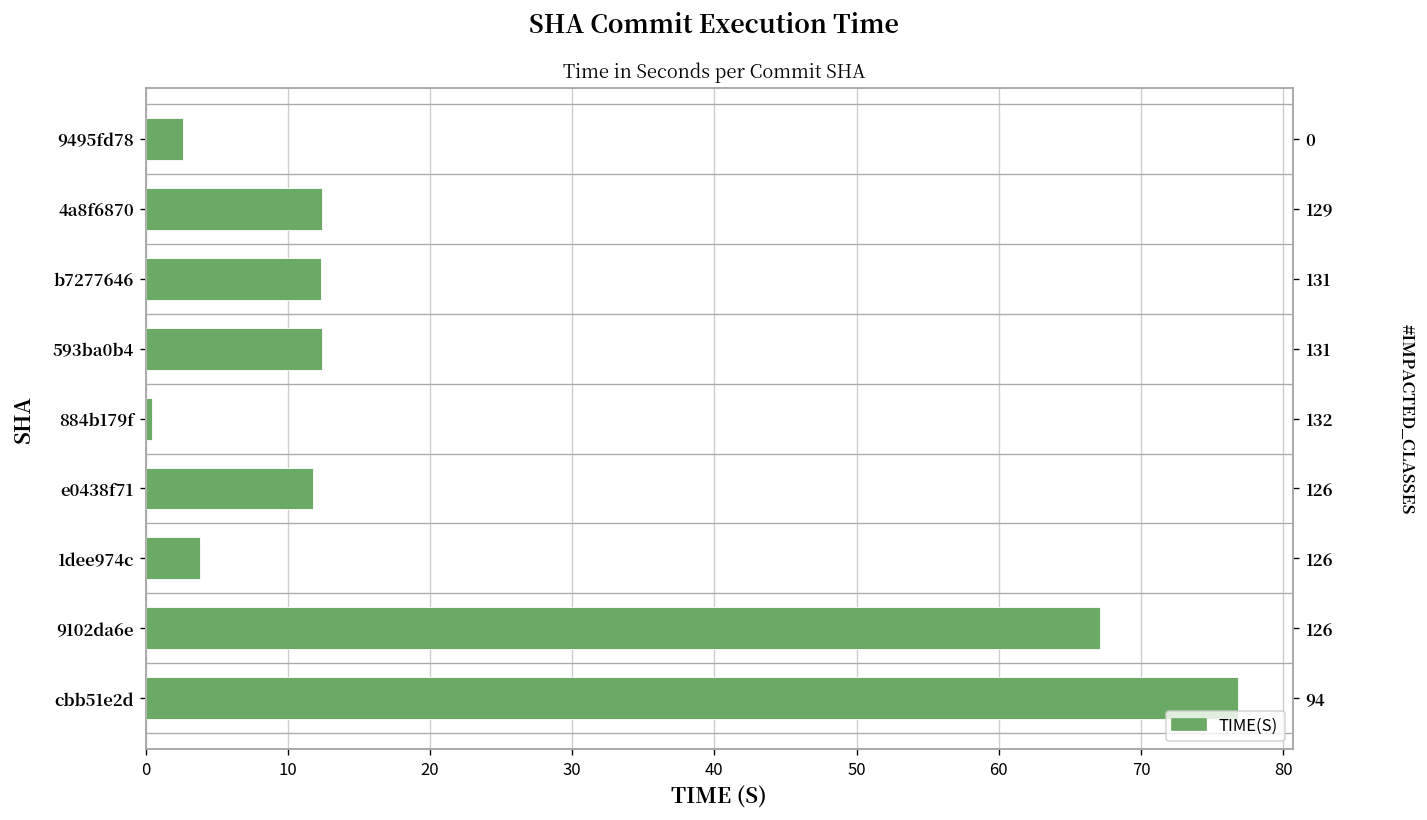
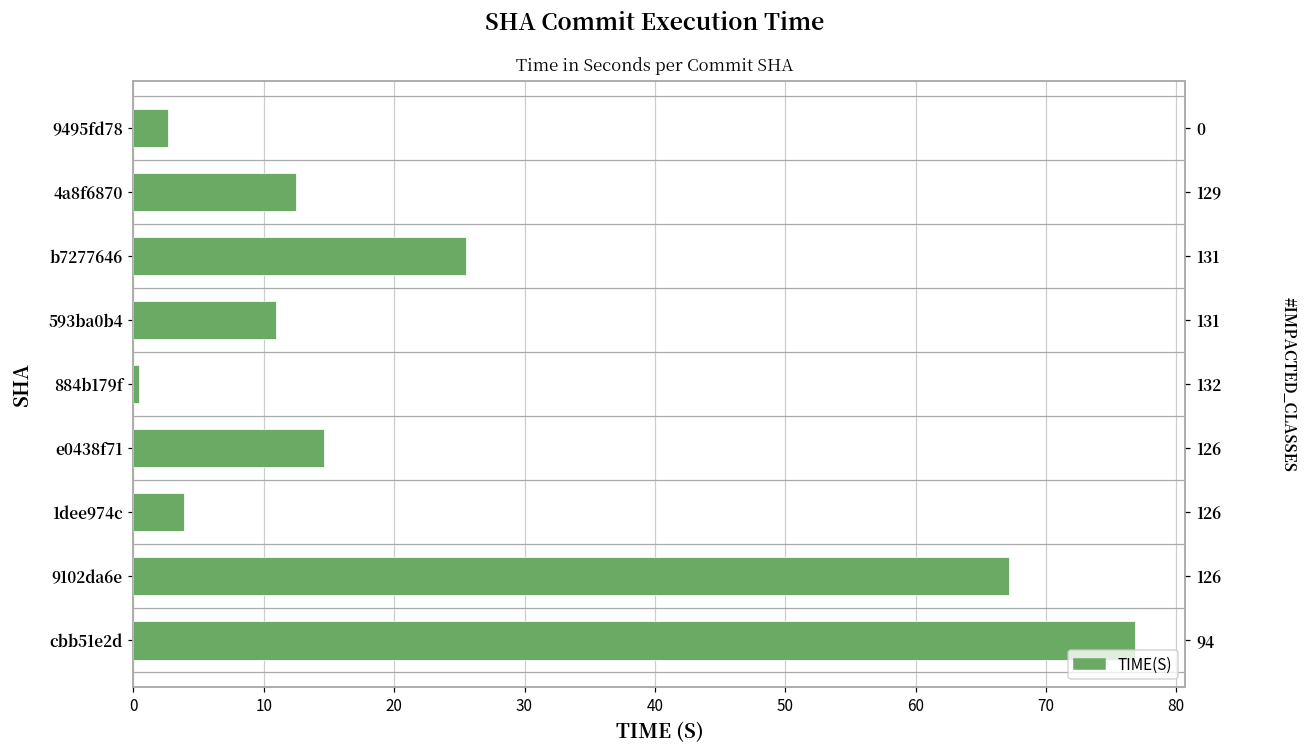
  {
    "9495fd78": 2.7,
    "4a8f6870": 12.4,
-   "b7277646": 12.4,
-   "593ba0b4": 12.4,
+   "b7277646": 25.5,
+   "593ba0b4": 10.9,
    "884b179f": 0.5,
-   "e0438f71": 11.7,
+   "e0438f71": 14.6,
    "1dee974c": 3.8,
    "9102da6e": 67.1,
    "cbb51e2d": 76.9
  }
